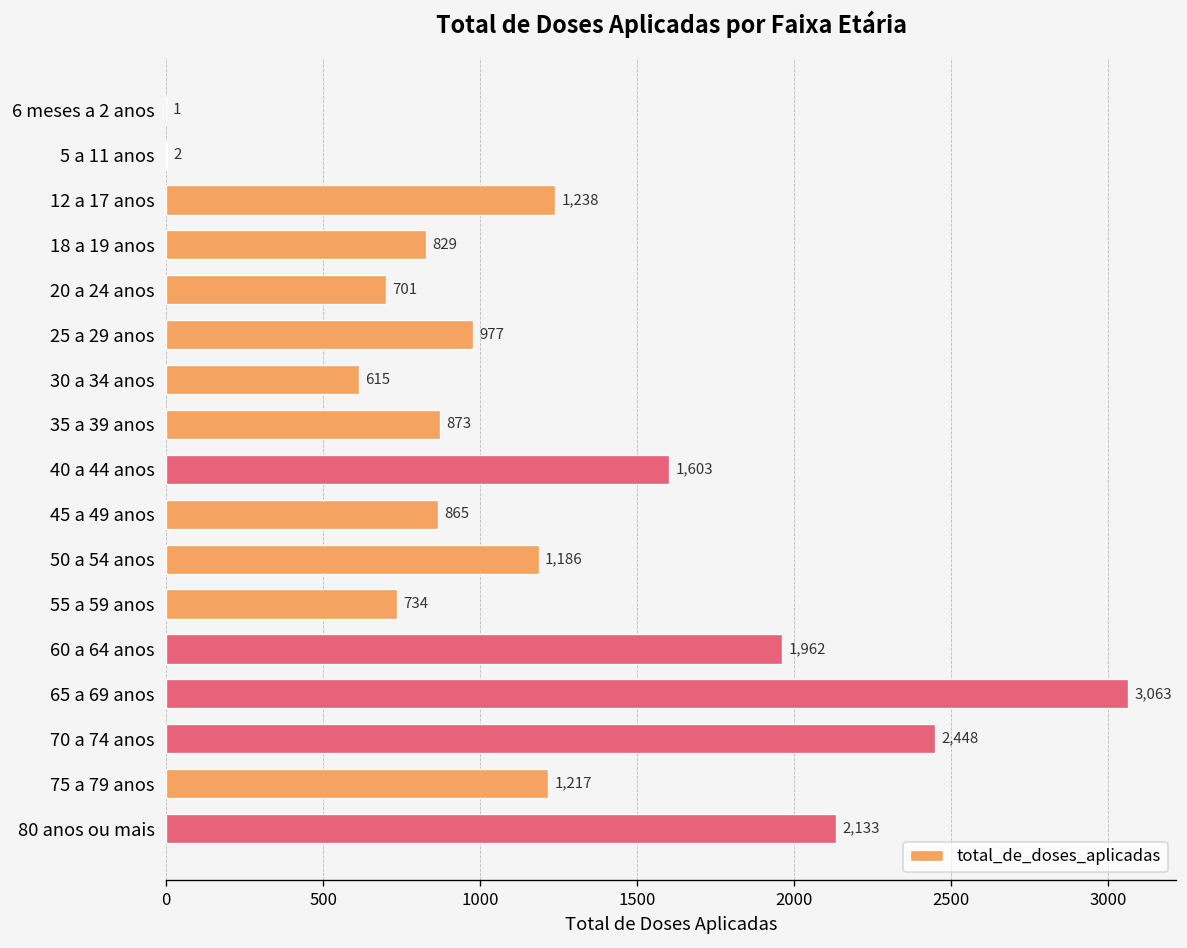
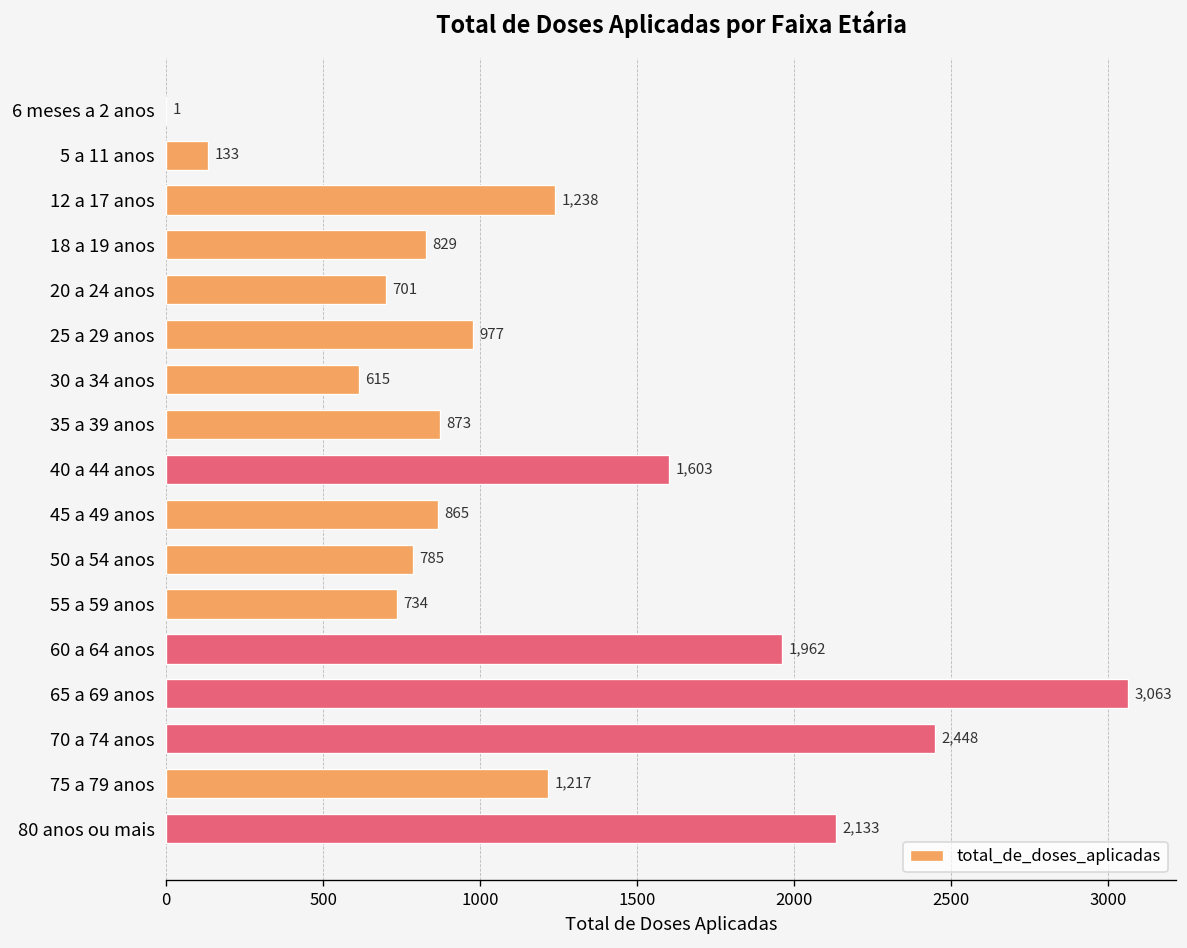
  {
    "6 meses a 2 anos": "1",
-   "5 a 11 anos": "2",
+   "5 a 11 anos": "133",
    "12 a 17 anos": "1,238",
    "18 a 19 anos": "829",
    "20 a 24 anos": "701",
    "25 a 29 anos": "977",
    "30 a 34 anos": "615",
    "35 a 39 anos": "873",
    "40 a 44 anos": "1,603",
    "45 a 49 anos": "865",
-   "50 a 54 anos": "1,186",
+   "50 a 54 anos": "785",
    "55 a 59 anos": "734",
    "60 a 64 anos": "1,962",
    "65 a 69 anos": "3,063",
    "70 a 74 anos": "2,448",
    "75 a 79 anos": "1,217",
    "80 anos ou mais": "2,133"
  }
